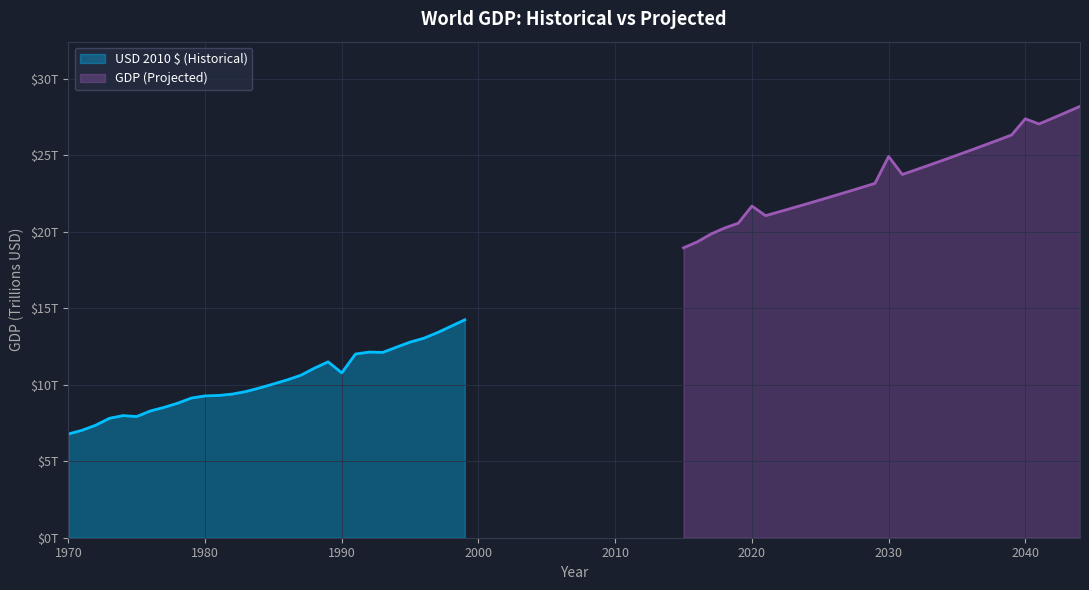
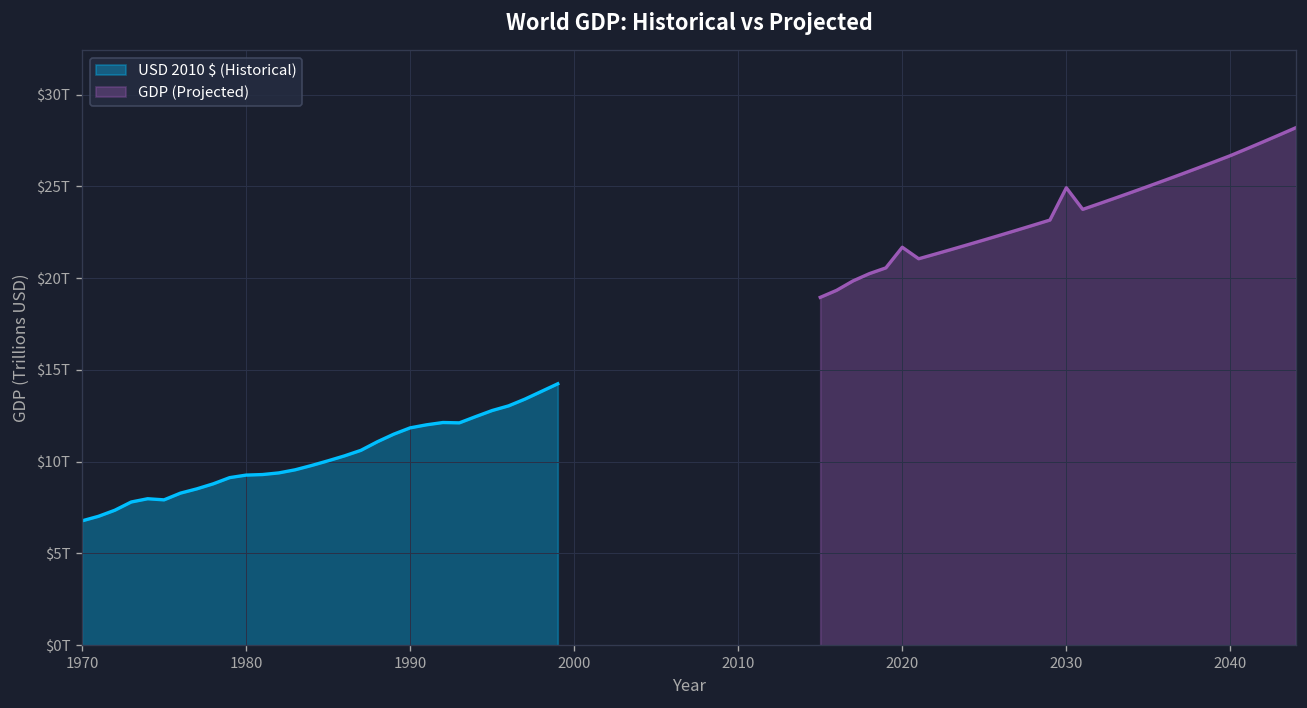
  {
    "USD 2010 $ (Historical)": {
      "1970": "$6.8T",
      "1980": "$9.3T",
-     "1990": "$10.8T"
+     "1990": "$11.8T"
    },
    "GDP (Projected)": {
      "2020": "$21.7T",
      "2030": "$24.9T",
-     "2040": "$27.4T"
+     "2040": "$26.7T"
    }
  }
